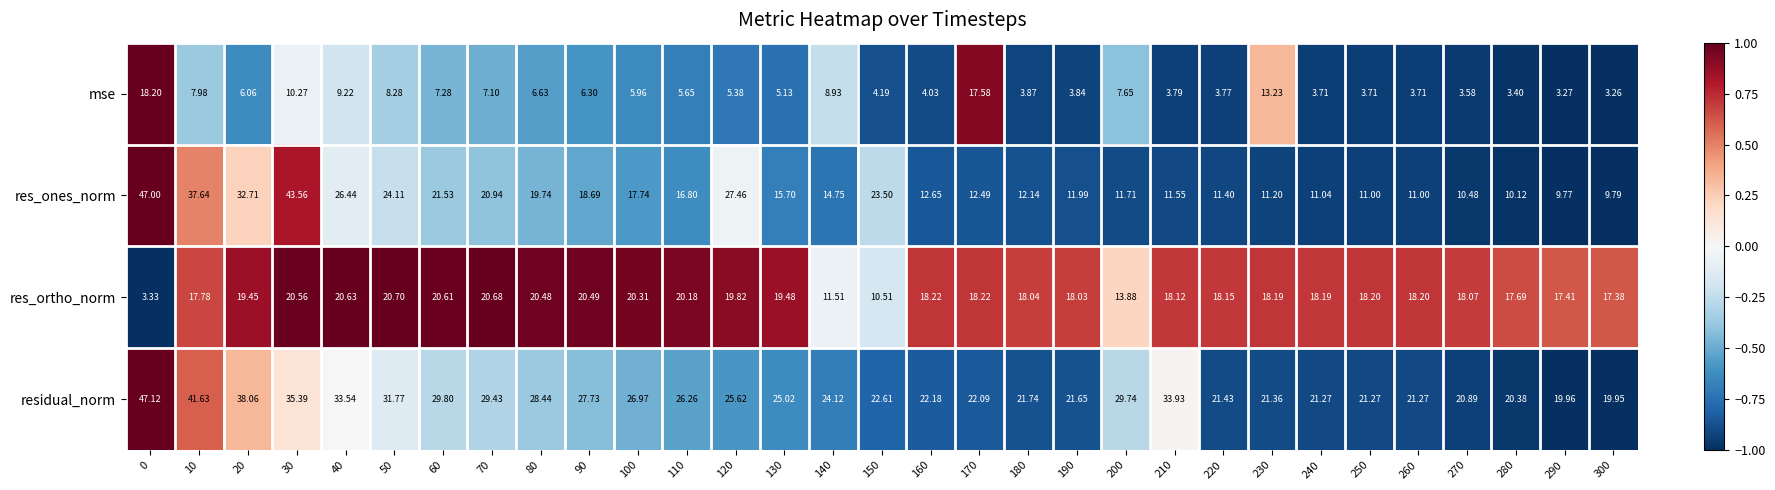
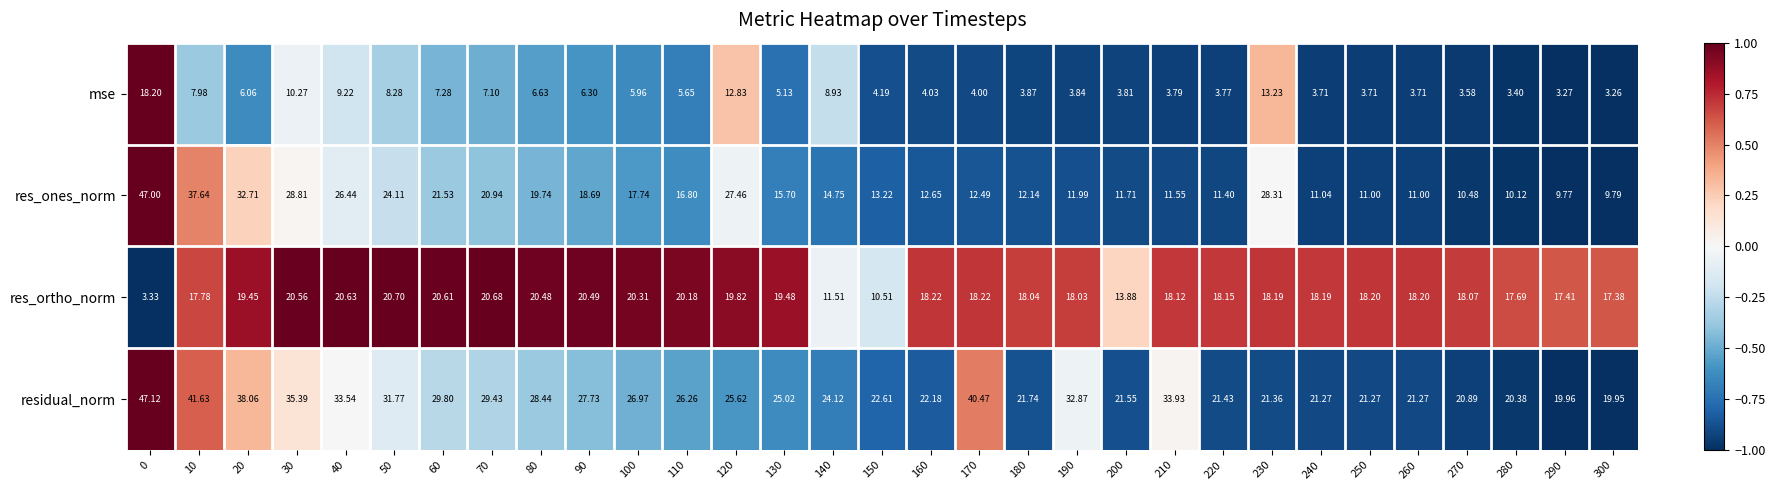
  {
    "mse": {
      "0": 18.20,
      "10": 7.98,
      "20": 6.06,
      "30": 10.27,
      "40": 9.22,
      "50": 8.28,
      "60": 7.28,
      "70": 7.10,
      "80": 6.63,
      "90": 6.30,
      "100": 5.96,
      "110": 5.65,
-     "120": 5.38,
+     "120": 12.83,
      "130": 5.13,
      "140": 8.93,
      "150": 4.19,
      "160": 4.03,
-     "170": 17.58,
+     "170": 4.00,
      "180": 3.87,
      "190": 3.84,
-     "200": 7.65,
+     "200": 3.81,
      "210": 3.79,
      "220": 3.77,
      "230": 13.23,
      "240": 3.71,
      "250": 3.71,
      "260": 3.71,
      "270": 3.58,
      "280": 3.40,
      "290": 3.27,
      "300": 3.26
    },
    "res_ones_norm": {
      "0": 47.00,
      "10": 37.64,
      "20": 32.71,
-     "30": 43.56,
+     "30": 28.81,
      "40": 26.44,
      "50": 24.11,
      "60": 21.53,
      "70": 20.94,
      "80": 19.74,
      "90": 18.69,
      "100": 17.74,
      "110": 16.80,
      "120": 27.46,
      "130": 15.70,
      "140": 14.75,
-     "150": 23.50,
+     "150": 13.22,
      "160": 12.65,
      "170": 12.49,
      "180": 12.14,
      "190": 11.99,
      "200": 11.71,
      "210": 11.55,
      "220": 11.40,
-     "230": 11.20,
+     "230": 28.31,
      "240": 11.04,
      "250": 11.00,
      "260": 11.00,
      "270": 10.48,
      "280": 10.12,
      "290": 9.77,
      "300": 9.79
    },
    "res_ortho_norm": {
      "0": 3.33,
      "10": 17.78,
      "20": 19.45,
      "30": 20.56,
      "40": 20.63,
      "50": 20.70,
      "60": 20.61,
      "70": 20.68,
      "80": 20.48,
      "90": 20.49,
      "100": 20.31,
      "110": 20.18,
      "120": 19.82,
      "130": 19.48,
      "140": 11.51,
      "150": 10.51,
      "160": 18.22,
      "170": 18.22,
      "180": 18.04,
      "190": 18.03,
      "200": 13.88,
      "210": 18.12,
      "220": 18.15,
      "230": 18.19,
      "240": 18.19,
      "250": 18.20,
      "260": 18.20,
      "270": 18.07,
      "280": 17.69,
      "290": 17.41,
      "300": 17.38
    },
    "residual_norm": {
      "0": 47.12,
      "10": 41.63,
      "20": 38.06,
      "30": 35.39,
      "40": 33.54,
      "50": 31.77,
      "60": 29.80,
      "70": 29.43,
      "80": 28.44,
      "90": 27.73,
      "100": 26.97,
      "110": 26.26,
      "120": 25.62,
      "130": 25.02,
      "140": 24.12,
      "150": 22.61,
      "160": 22.18,
-     "170": 22.09,
+     "170": 40.47,
      "180": 21.74,
-     "190": 21.65,
-     "200": 29.74,
+     "190": 32.87,
+     "200": 21.55,
      "210": 33.93,
      "220": 21.43,
      "230": 21.36,
      "240": 21.27,
      "250": 21.27,
      "260": 21.27,
      "270": 20.89,
      "280": 20.38,
      "290": 19.96,
      "300": 19.95
    }
  }
